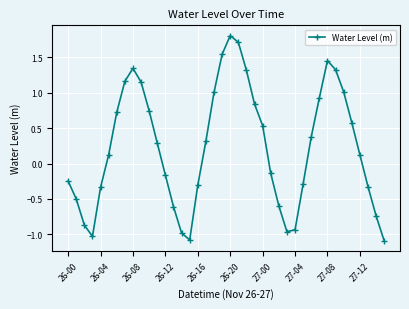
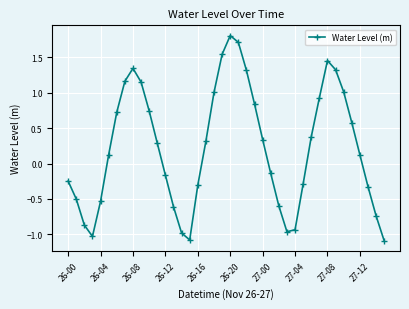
  {
    "26-00": -0.2,
-   "26-04": -0.3,
+   "26-04": -0.5,
    "26-08": 1.3,
    "26-12": -0.2,
    "26-16": -0.3,
    "26-20": 1.8,
-   "27-00": 0.5,
+   "27-00": 0.3,
    "27-04": -0.9,
    "27-08": 1.5,
    "27-12": 0.1
  }
